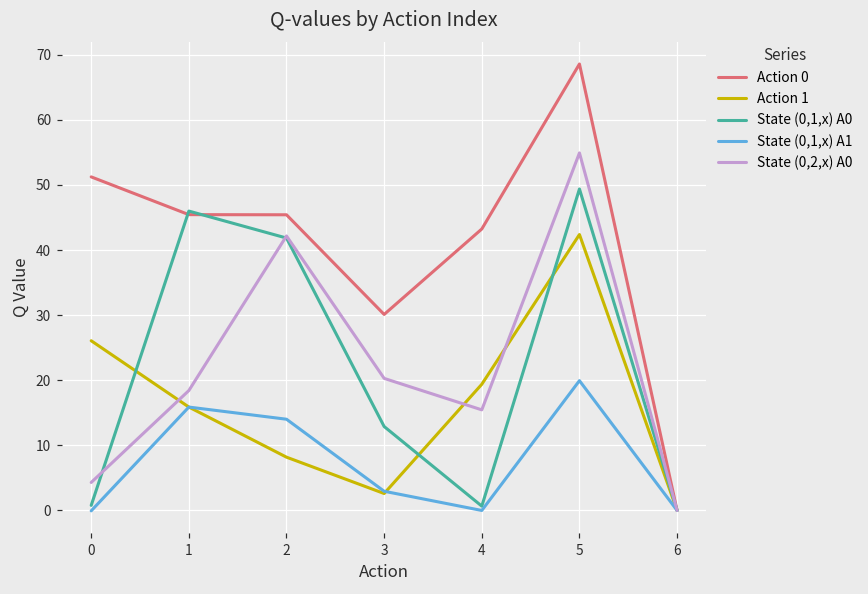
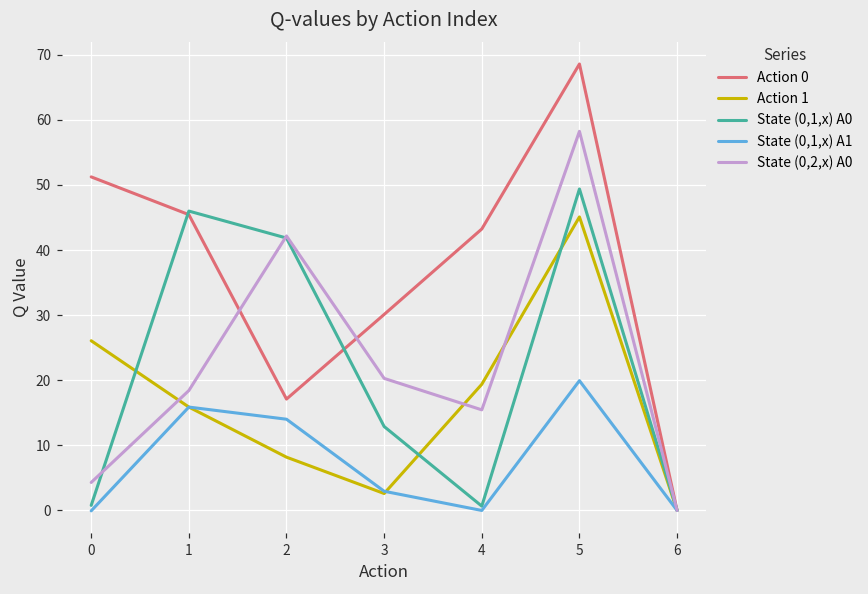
  {
    "Action 0": {
      "0": 51,
      "1": 45,
-     "2": 45,
+     "2": 17,
      "3": 30,
      "4": 43,
      "5": 69
    },
    "Action 1": {
      "0": 26,
      "2": 8,
      "4": 19,
-     "5": 42
+     "5": 45
    },
    "State (0,1,x) A0": {
      "0": 1,
      "1": 46,
      "3": 13,
      "4": 1,
      "5": 49
    },
    "State (0,1,x) A1": {
      "0": 0,
      "2": 14,
      "4": 0,
      "5": 20
    },
    "State (0,2,x) A0": {
      "0": 4,
      "1": 18,
      "3": 20,
      "4": 15,
-     "5": 55
+     "5": 58
    }
  }
